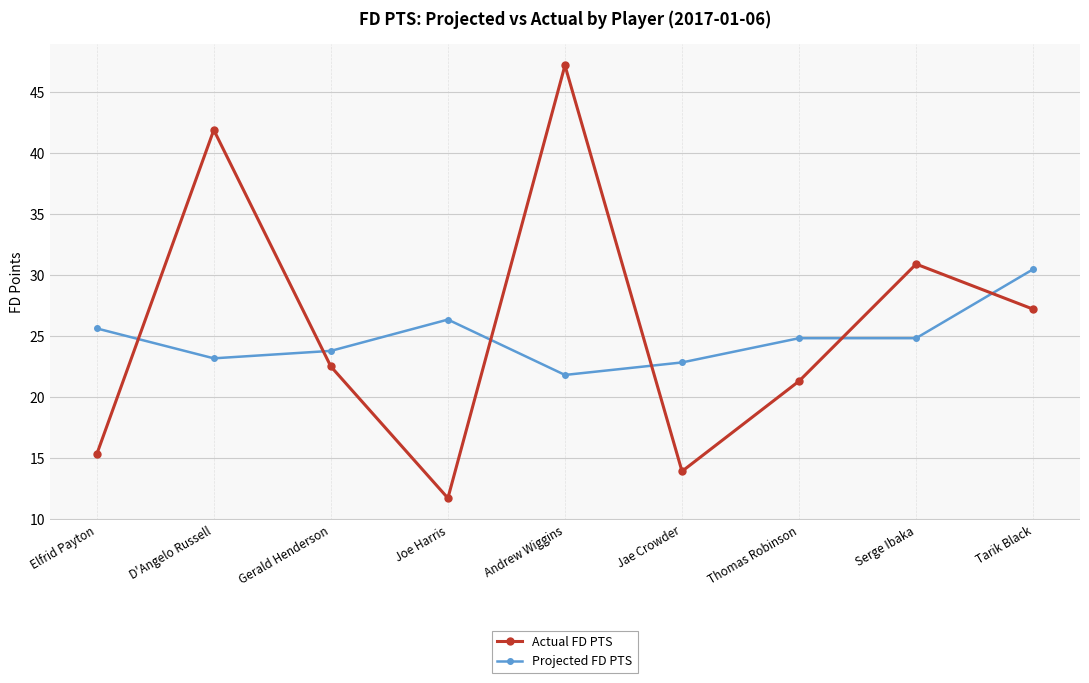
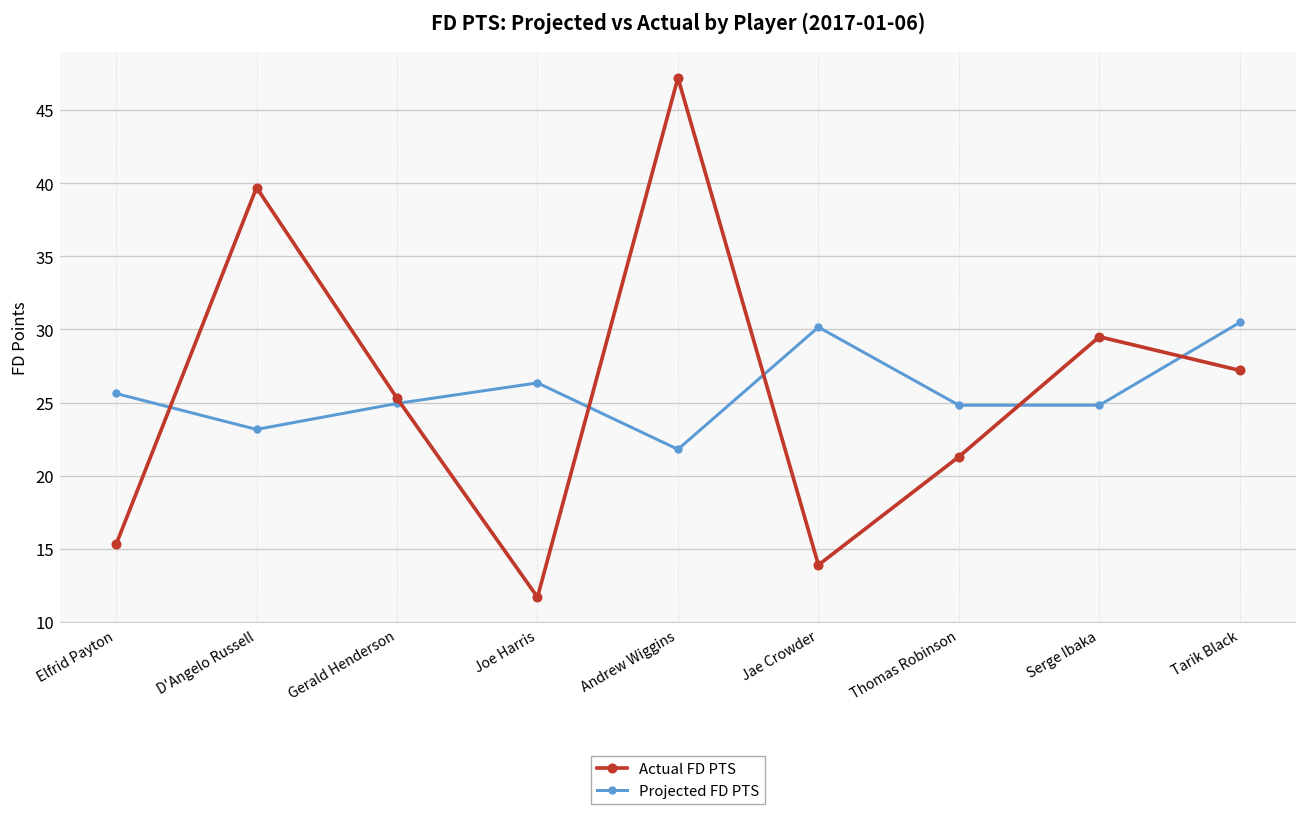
  {
    "Actual FD PTS": {
      "Elfrid Payton": 15.3,
-     "D'Angelo Russell": 41.9,
-     "Gerald Henderson": 22.5,
+     "D'Angelo Russell": 39.7,
+     "Gerald Henderson": 25.3,
      "Joe Harris": 11.7,
      "Andrew Wiggins": 47.2,
      "Jae Crowder": 13.9,
      "Thomas Robinson": 21.3,
-     "Serge Ibaka": 30.9,
+     "Serge Ibaka": 29.5,
      "Tarik Black": 27.2
    },
    "Projected FD PTS": {
      "Elfrid Payton": 25.6,
      "D'Angelo Russell": 23.2,
-     "Gerald Henderson": 23.8,
+     "Gerald Henderson": 24.9,
      "Joe Harris": 26.3,
      "Andrew Wiggins": 21.8,
-     "Jae Crowder": 22.8,
+     "Jae Crowder": 30.2,
      "Thomas Robinson": 24.8,
      "Serge Ibaka": 24.8,
      "Tarik Black": 30.5
    }
  }
